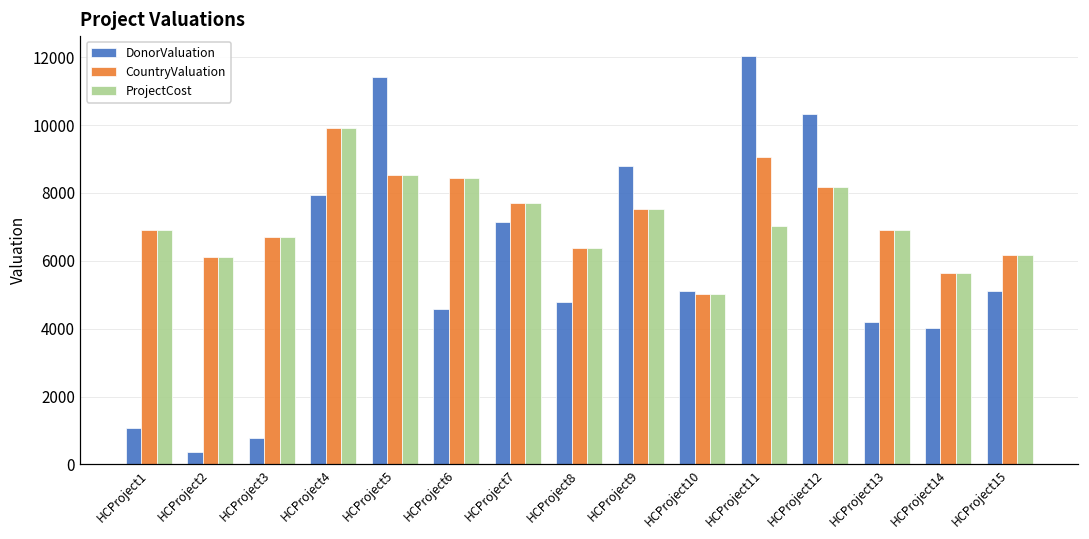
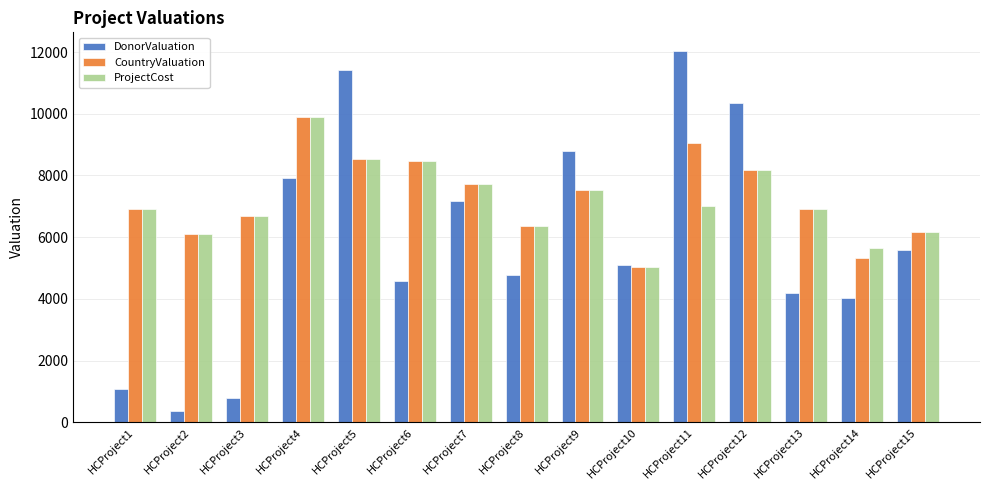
  {
    "DonorValuation": {
      "HCProject1": 1100,
      "HCProject2": 400,
      "HCProject3": 800,
      "HCProject4": 7900,
      "HCProject5": 11400,
      "HCProject6": 4600,
      "HCProject7": 7200,
      "HCProject8": 4800,
      "HCProject9": 8800,
      "HCProject10": 5100,
      "HCProject11": 12000,
      "HCProject12": 10300,
      "HCProject13": 4200,
      "HCProject14": 4000,
-     "HCProject15": 5100
+     "HCProject15": 5600
    },
    "CountryValuation": {
      "HCProject1": 6900,
      "HCProject2": 6100,
      "HCProject3": 6700,
      "HCProject4": 9900,
      "HCProject5": 8500,
      "HCProject6": 8500,
      "HCProject7": 7700,
      "HCProject8": 6400,
      "HCProject9": 7500,
      "HCProject10": 5000,
      "HCProject11": 9100,
      "HCProject12": 8200,
      "HCProject13": 6900,
-     "HCProject14": 5600,
+     "HCProject14": 5300,
      "HCProject15": 6200
    },
    "ProjectCost": {
      "HCProject1": 6900,
      "HCProject2": 6100,
      "HCProject3": 6700,
      "HCProject4": 9900,
      "HCProject5": 8500,
      "HCProject6": 8500,
      "HCProject7": 7700,
      "HCProject8": 6400,
      "HCProject9": 7500,
      "HCProject10": 5000,
      "HCProject11": 7000,
      "HCProject12": 8200,
      "HCProject13": 6900,
      "HCProject14": 5600,
      "HCProject15": 6200
    }
  }
